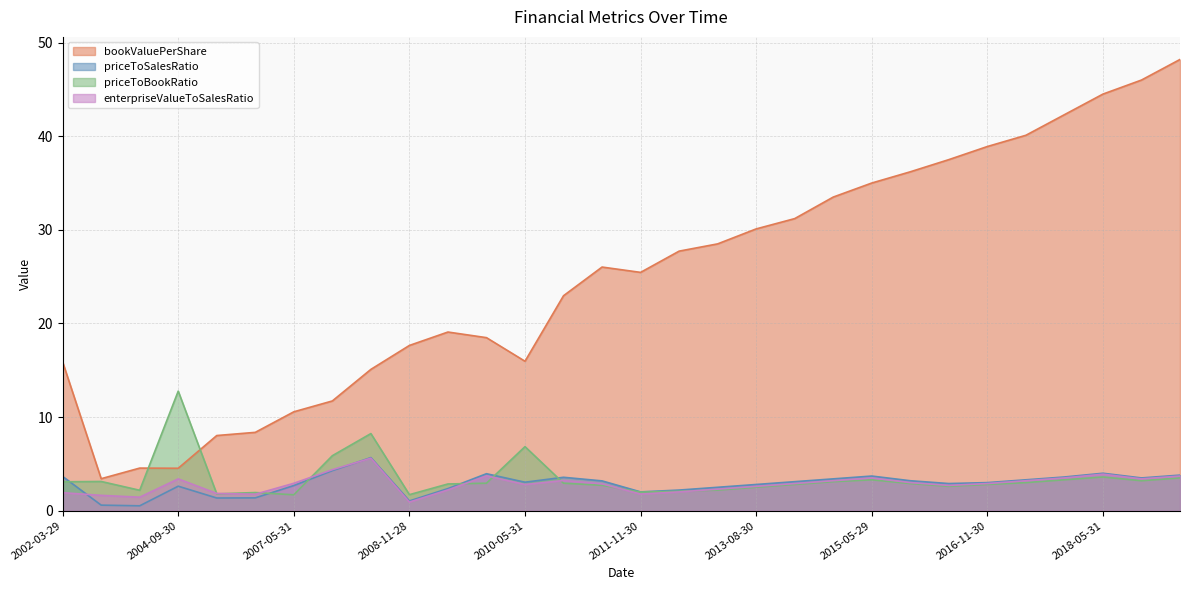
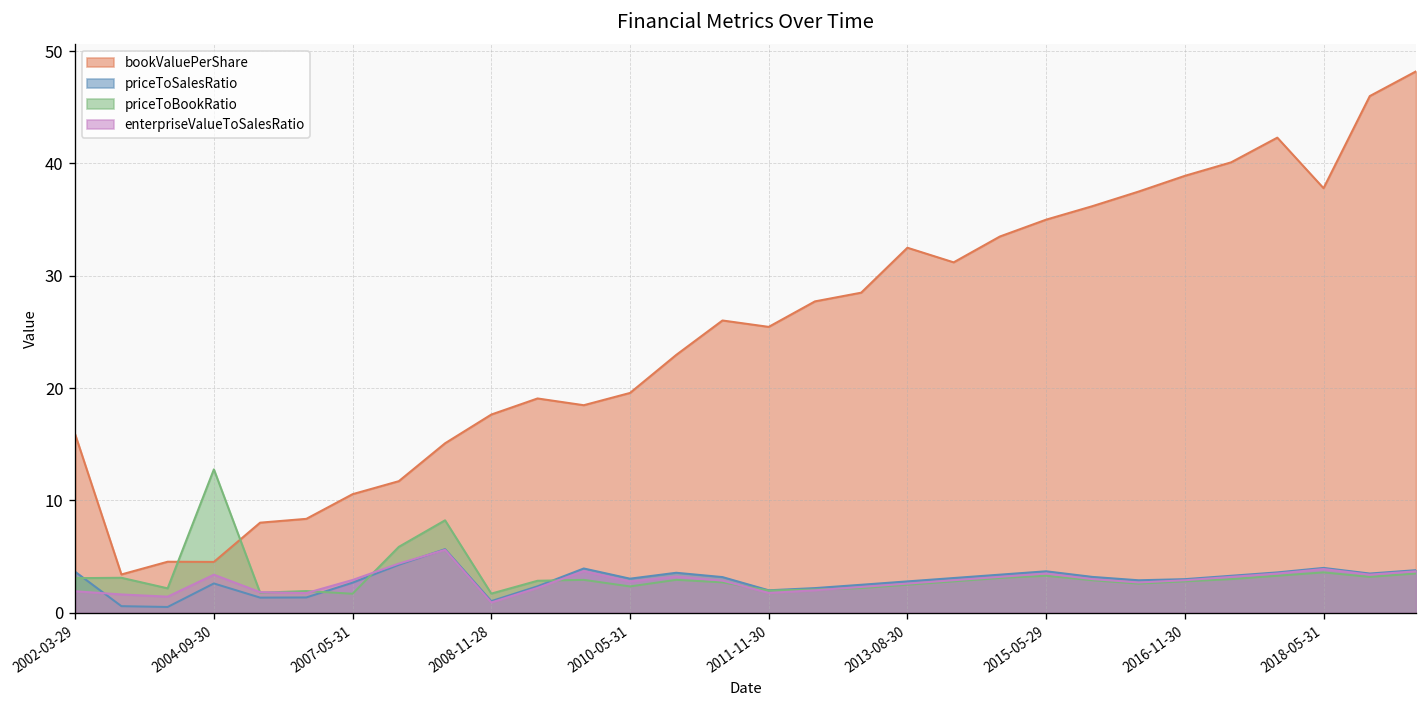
  {
    "bookValuePerShare": {
      "2002-03-29": 16,
      "2004-09-30": 5,
      "2007-05-31": 11,
      "2008-11-28": 18,
-     "2010-05-31": 16,
+     "2010-05-31": 20,
      "2011-11-30": 25,
-     "2013-08-30": 30,
+     "2013-08-30": 33,
      "2015-05-29": 35,
      "2016-11-30": 39,
-     "2018-05-31": 45
+     "2018-05-31": 38
    },
    "priceToSalesRatio": {
      "2002-03-29": 4,
      "2004-09-30": 3
    },
    "priceToBookRatio": {
      "2002-03-29": 3,
      "2004-09-30": 13,
      "2007-05-31": 2,
      "2008-11-28": 2,
-     "2010-05-31": 7,
+     "2010-05-31": 2,
      "2018-05-31": 4
    },
    "enterpriseValueToSalesRatio": {
      "2002-03-29": 2,
      "2004-09-30": 3
    }
  }
